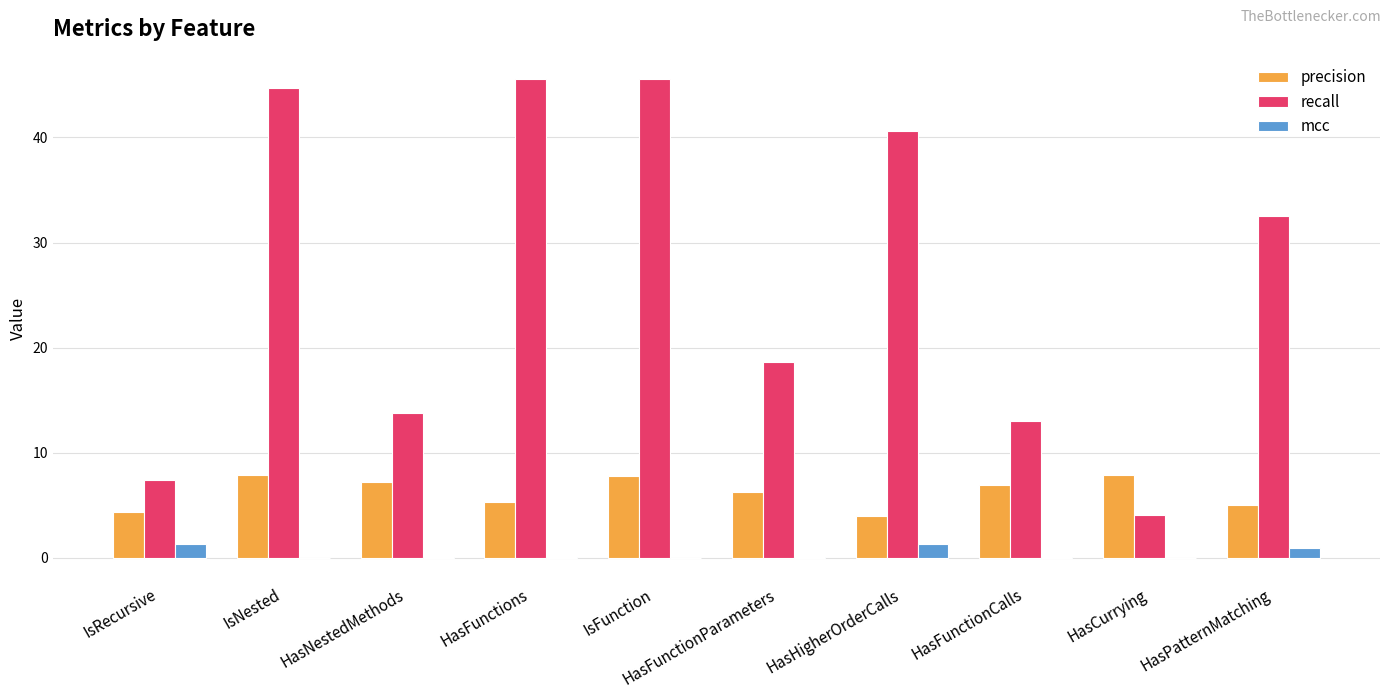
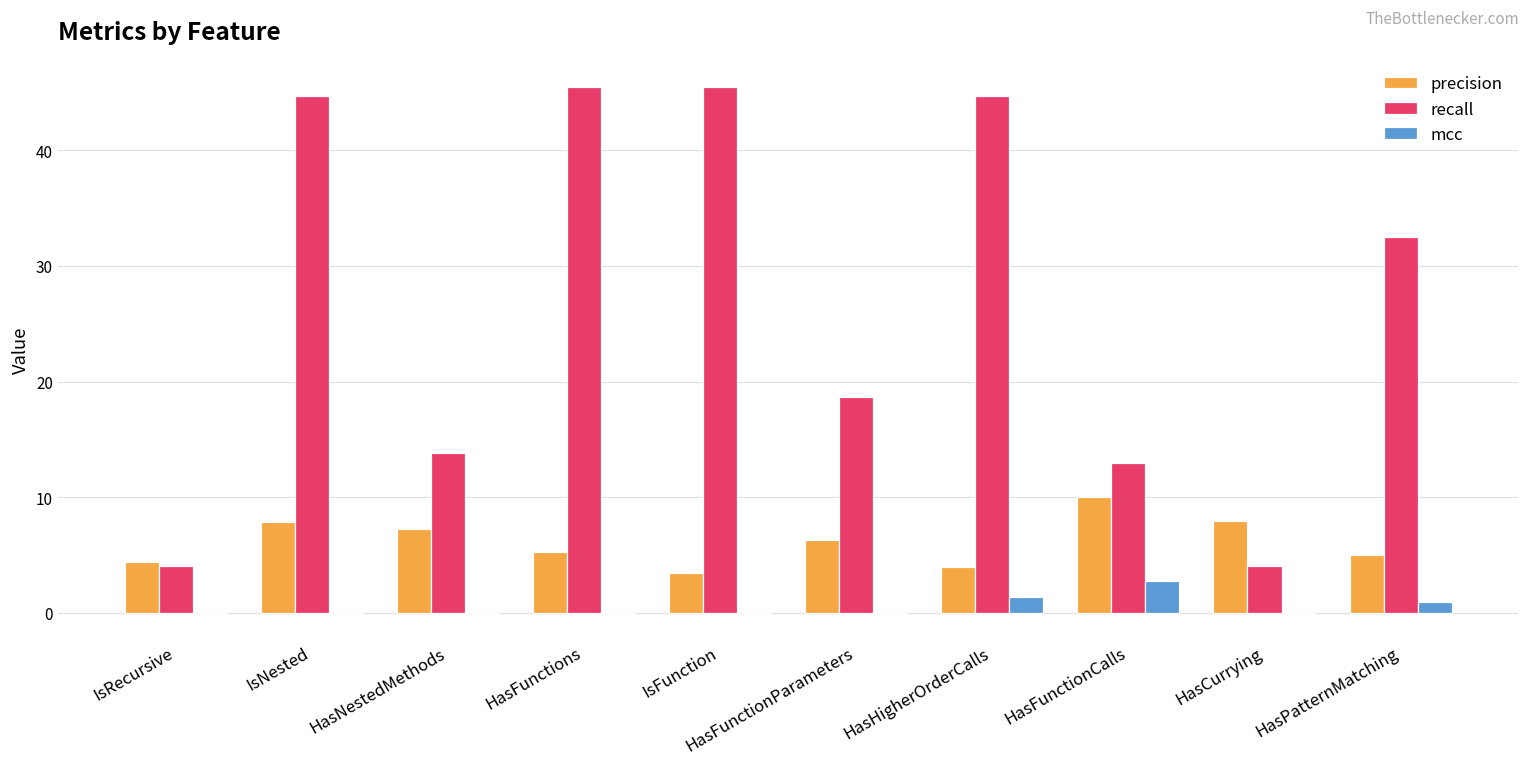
  {
    "precision": {
      "IsRecursive": 4.4,
      "IsNested": 7.9,
      "HasNestedMethods": 7.2,
      "HasFunctions": 5.3,
-     "IsFunction": 7.8,
+     "IsFunction": 3.4,
      "HasFunctionParameters": 6.3,
      "HasHigherOrderCalls": 4.0,
-     "HasFunctionCalls": 6.9,
+     "HasFunctionCalls": 10.0,
      "HasCurrying": 7.9,
      "HasPatternMatching": 5.0
    },
    "recall": {
-     "IsRecursive": 7.4,
+     "IsRecursive": 4.1,
      "IsNested": 44.7,
      "HasNestedMethods": 13.8,
      "HasFunctions": 45.5,
      "IsFunction": 45.5,
      "HasFunctionParameters": 18.7,
-     "HasHigherOrderCalls": 40.7,
+     "HasHigherOrderCalls": 44.7,
      "HasFunctionCalls": 13.0,
      "HasCurrying": 4.1,
      "HasPatternMatching": 32.5
    },
    "mcc": {
-     "IsRecursive": 1.3,
+     "IsRecursive": 0.0,
      "HasHigherOrderCalls": 1.3,
-     "HasFunctionCalls": 0.0,
+     "HasFunctionCalls": 2.8,
      "HasPatternMatching": 0.9
    }
  }
